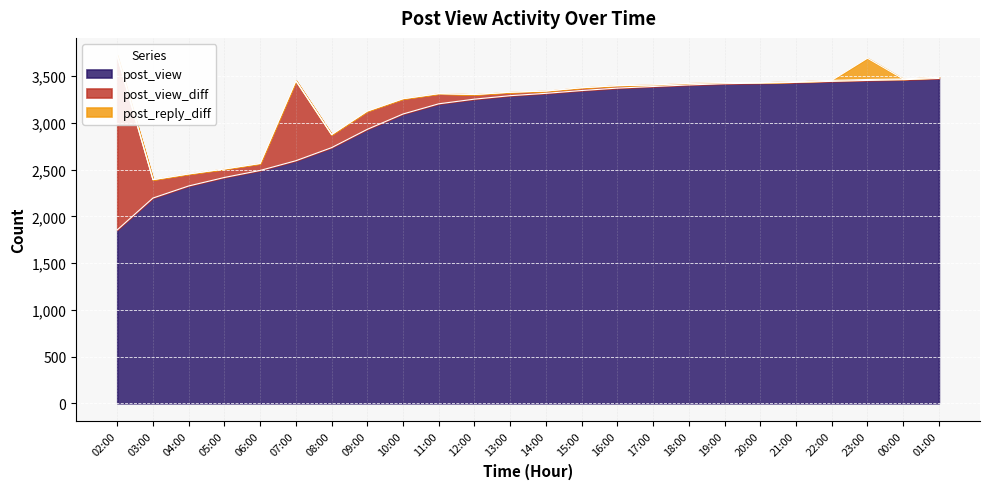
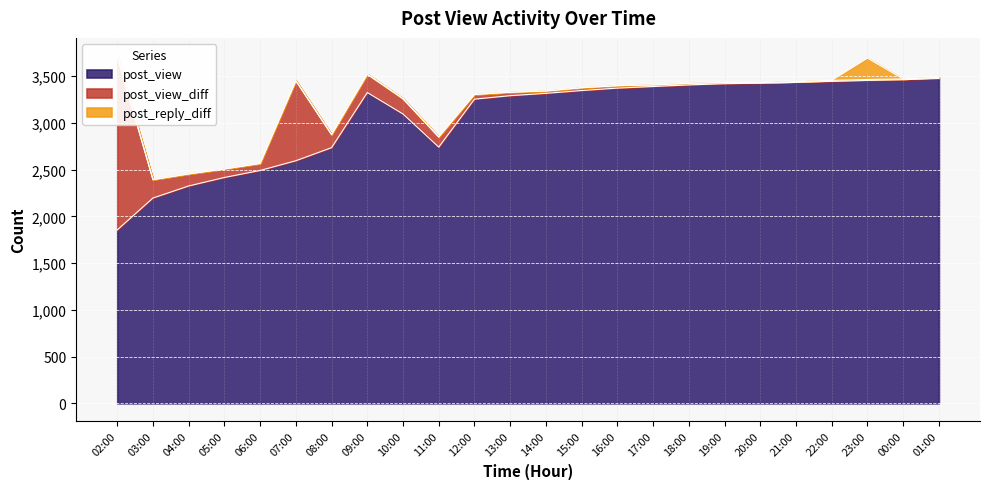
  {
    "post_view": {
      "02:00": "1,900",
      "03:00": "2,200",
      "04:00": "2,300",
      "05:00": "2,400",
      "06:00": "2,500",
      "07:00": "2,600",
      "08:00": "2,700",
-     "09:00": "2,900",
+     "09:00": "3,300",
      "10:00": "3,100",
-     "11:00": "3,200",
+     "11:00": "2,700",
      "12:00": "3,300",
      "13:00": "3,300",
      "15:00": "3,300"
    },
    "post_reply_diff": {
      "23:00": "200"
    }
  }
